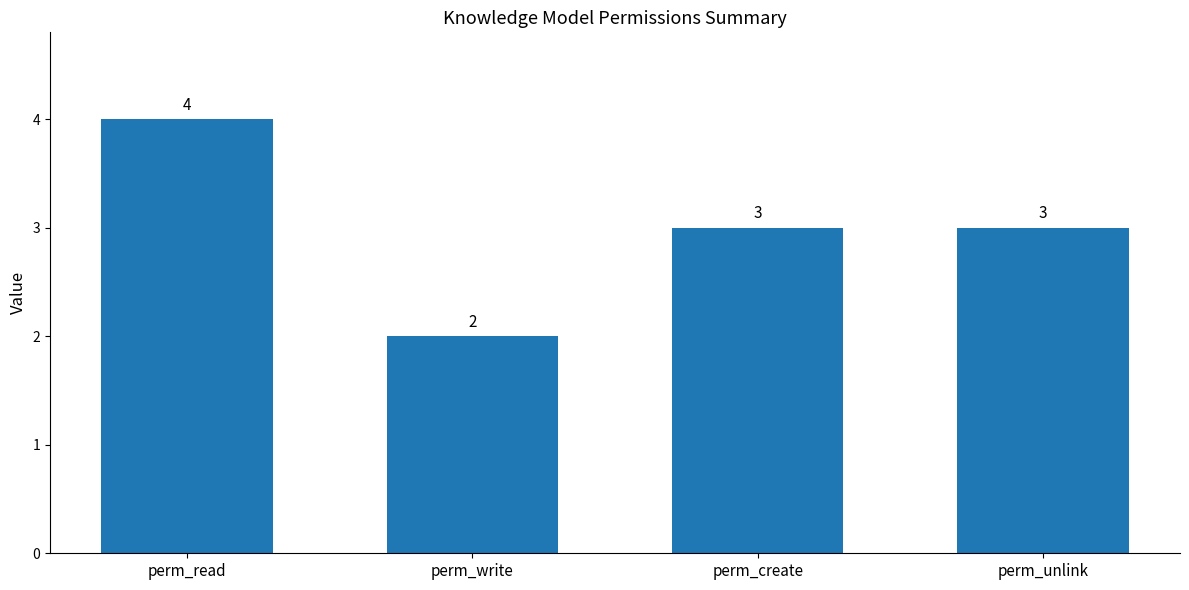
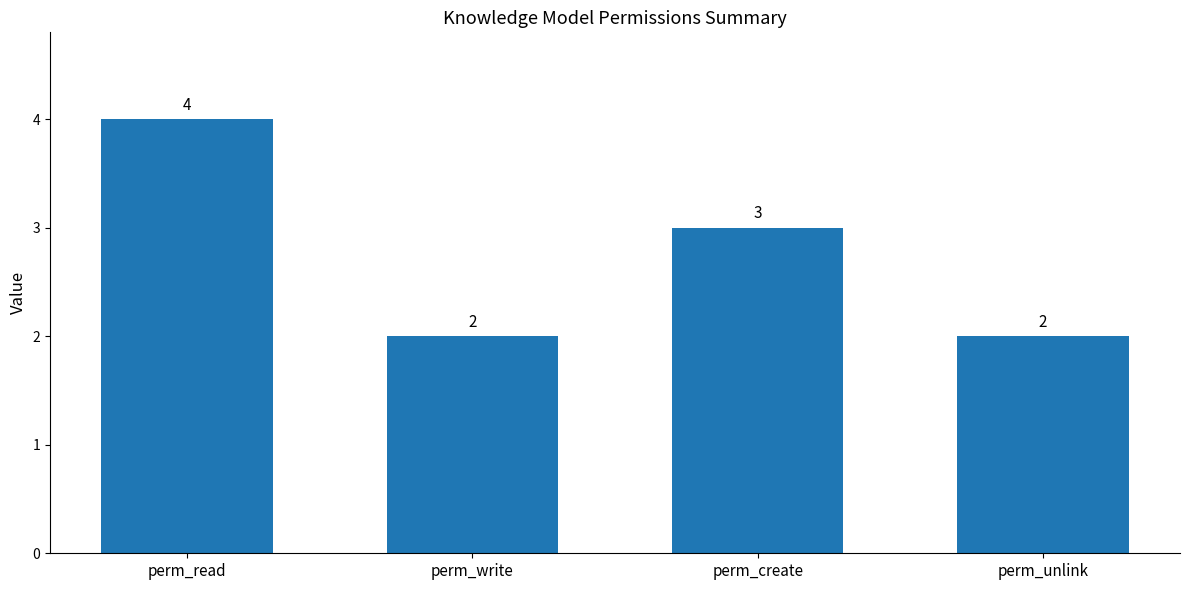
  {
    "perm_read": 4,
    "perm_write": 2,
    "perm_create": 3,
-   "perm_unlink": 3
+   "perm_unlink": 2
  }
